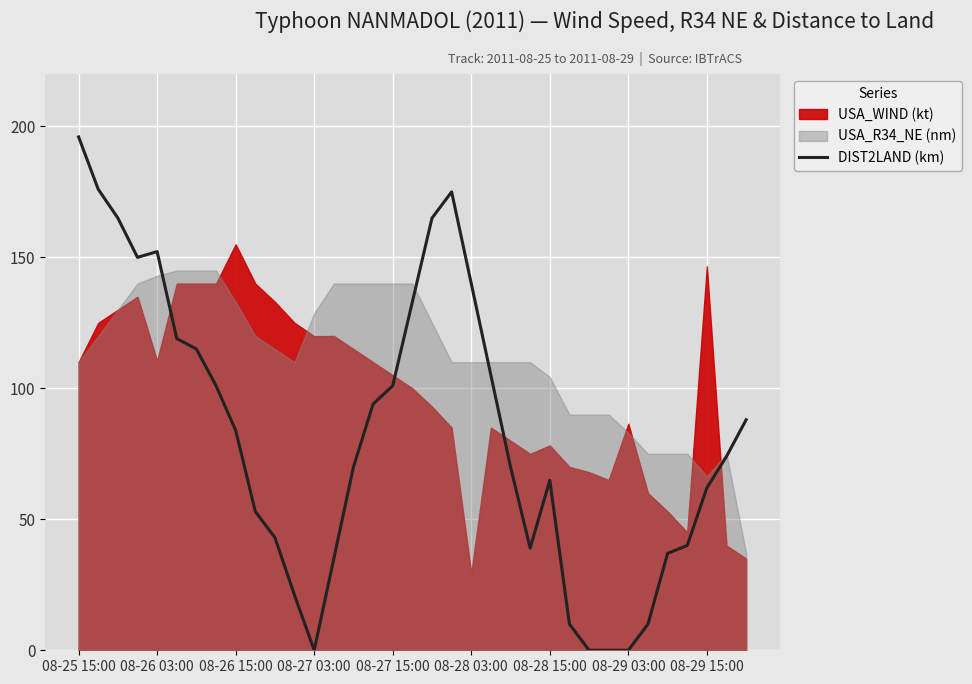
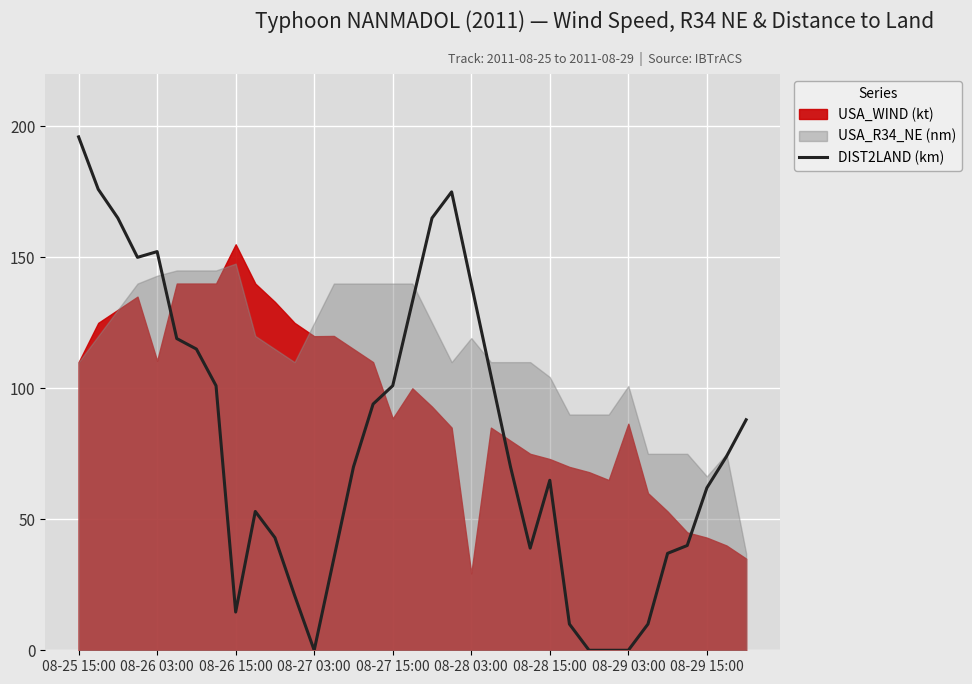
  {
    "DIST2LAND (km)": {
      "08-25 15:00": 196,
      "08-26 03:00": 152,
-     "08-26 15:00": 84,
+     "08-26 15:00": 15,
      "08-27 03:00": 0,
      "08-27 15:00": 101,
      "08-28 03:00": 140,
      "08-28 15:00": 65,
      "08-29 03:00": 0,
      "08-29 15:00": 62
    },
    "USA_WIND (kt)": {
      "08-26 03:00": 111,
      "08-26 15:00": 155,
      "08-27 03:00": 120,
-     "08-27 15:00": 105,
+     "08-27 15:00": 89,
      "08-28 03:00": 29,
-     "08-28 15:00": 78,
+     "08-28 15:00": 73,
      "08-29 03:00": 87,
-     "08-29 15:00": 147
+     "08-29 15:00": 43
    },
    "USA_R34_NE (nm)": {
      "08-26 03:00": 143,
-     "08-26 15:00": 133,
-     "08-27 03:00": 129,
+     "08-26 15:00": 148,
+     "08-27 03:00": 125,
      "08-27 15:00": 140,
-     "08-28 03:00": 110,
+     "08-28 03:00": 119,
      "08-28 15:00": 104,
-     "08-29 03:00": 83,
+     "08-29 03:00": 101,
      "08-29 15:00": 66
    }
  }
